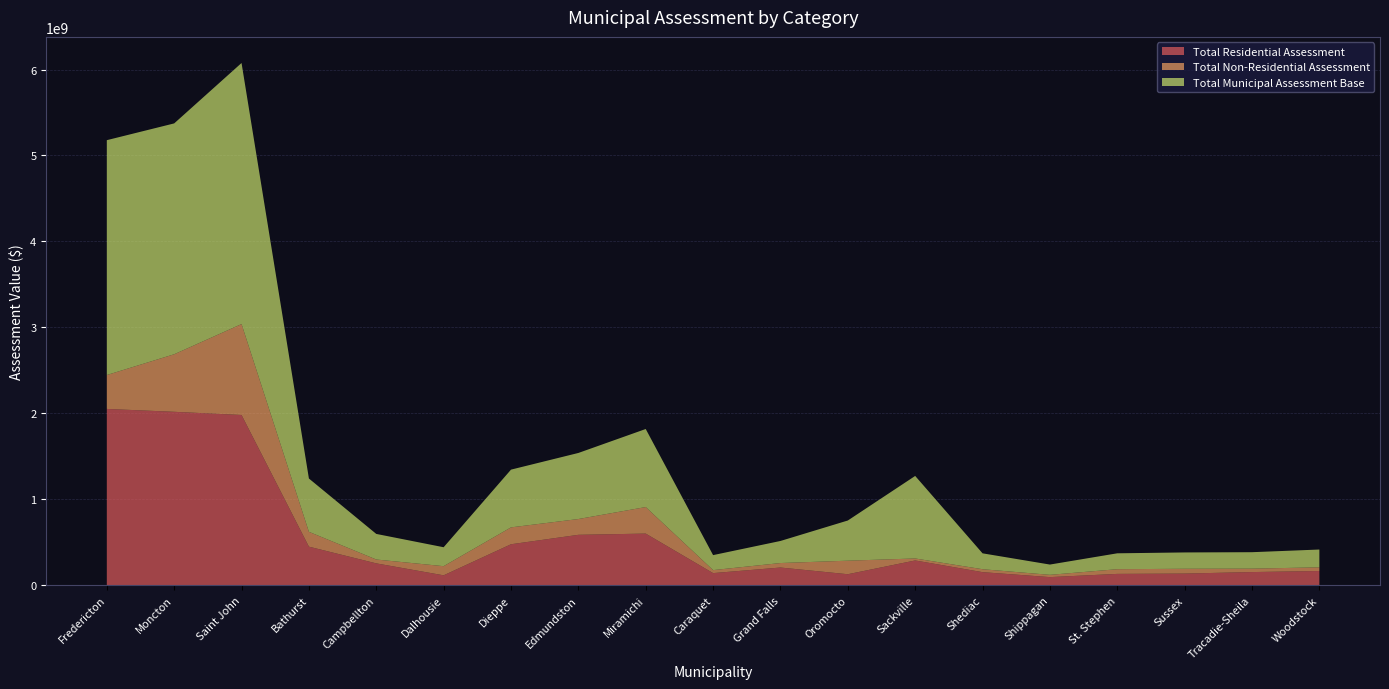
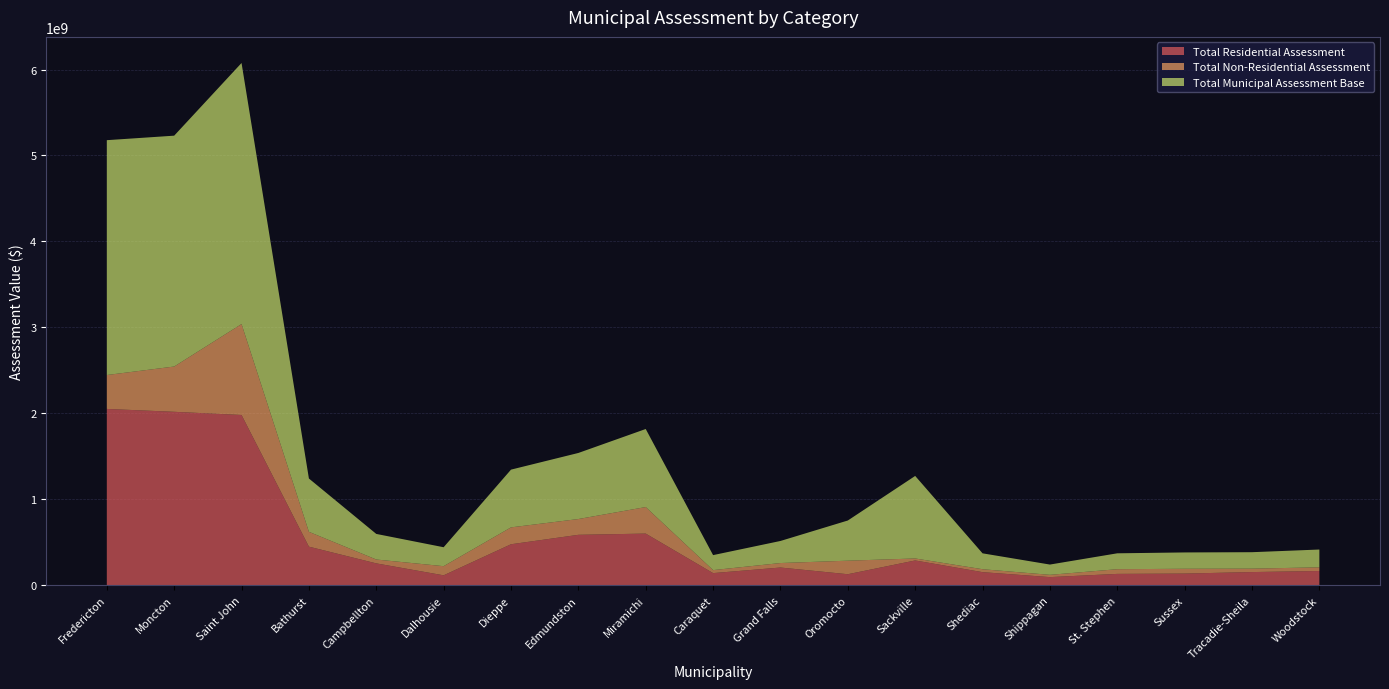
  {
    "Total Residential Assessment": {
      "Fredericton": 2100000000,
      "Moncton": 2000000000,
      "Saint John": 2000000000,
      "Bathurst": 400000000,
      "Campbellton": 300000000,
      "Dalhousie": 100000000,
      "Dieppe": 500000000,
      "Edmundston": 600000000,
      "Miramichi": 600000000,
      "Caraquet": 100000000,
      "Grand Falls": 200000000,
      "Oromocto": 100000000,
      "Shediac": 200000000,
      "St. Stephen": 100000000,
      "Sussex": 100000000,
      "Tracadie-Sheila": 200000000,
      "Woodstock": 200000000
    },
    "Total Non-Residential Assessment": {
      "Fredericton": 400000000,
-     "Moncton": 700000000,
+     "Moncton": 500000000,
      "Saint John": 1100000000,
      "Bathurst": 200000000,
      "Campbellton": 0,
      "Dalhousie": 100000000,
      "Dieppe": 200000000,
      "Edmundston": 200000000,
      "Miramichi": 300000000,
      "Caraquet": 0,
      "Grand Falls": 100000000,
      "Oromocto": 200000000,
      "Shediac": 0,
      "St. Stephen": 100000000,
      "Sussex": 100000000,
      "Tracadie-Sheila": 0,
      "Woodstock": 0
    },
    "Total Municipal Assessment Base": {
      "Fredericton": 2700000000,
      "Moncton": 2700000000,
      "Saint John": 3000000000,
      "Bathurst": 600000000,
      "Campbellton": 300000000,
      "Dalhousie": 200000000,
      "Dieppe": 700000000,
      "Edmundston": 800000000,
      "Miramichi": 900000000,
      "Caraquet": 200000000,
      "Grand Falls": 300000000,
      "Oromocto": 500000000,
      "Sackville": 1000000000,
      "Shediac": 200000000,
      "Shippagan": 100000000,
      "St. Stephen": 200000000,
      "Sussex": 200000000,
      "Tracadie-Sheila": 200000000,
      "Woodstock": 200000000
    }
  }
